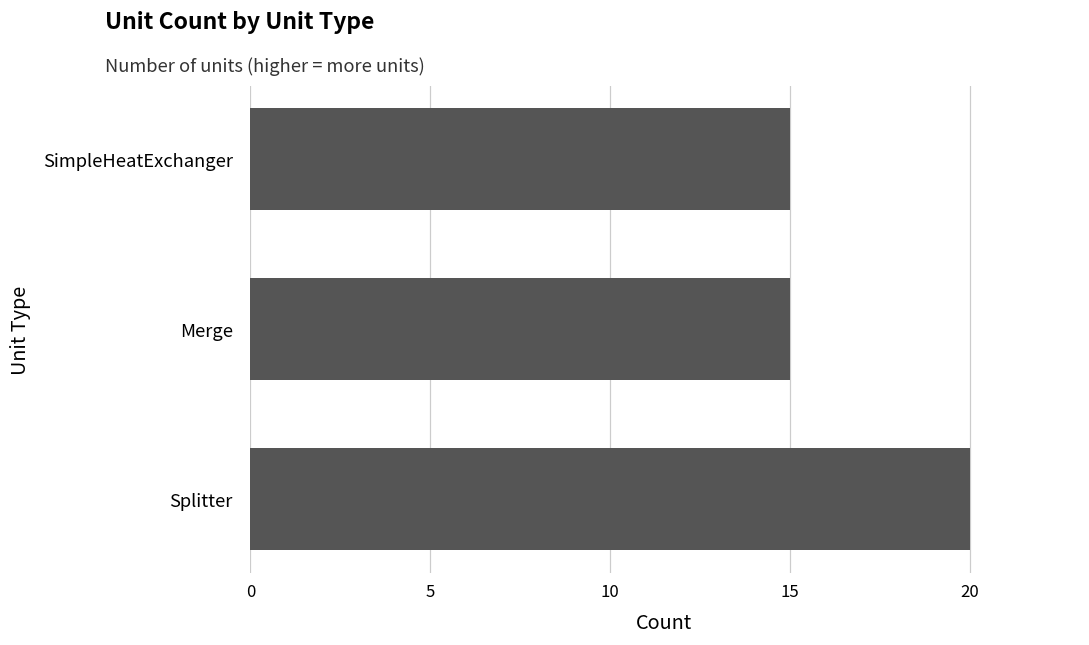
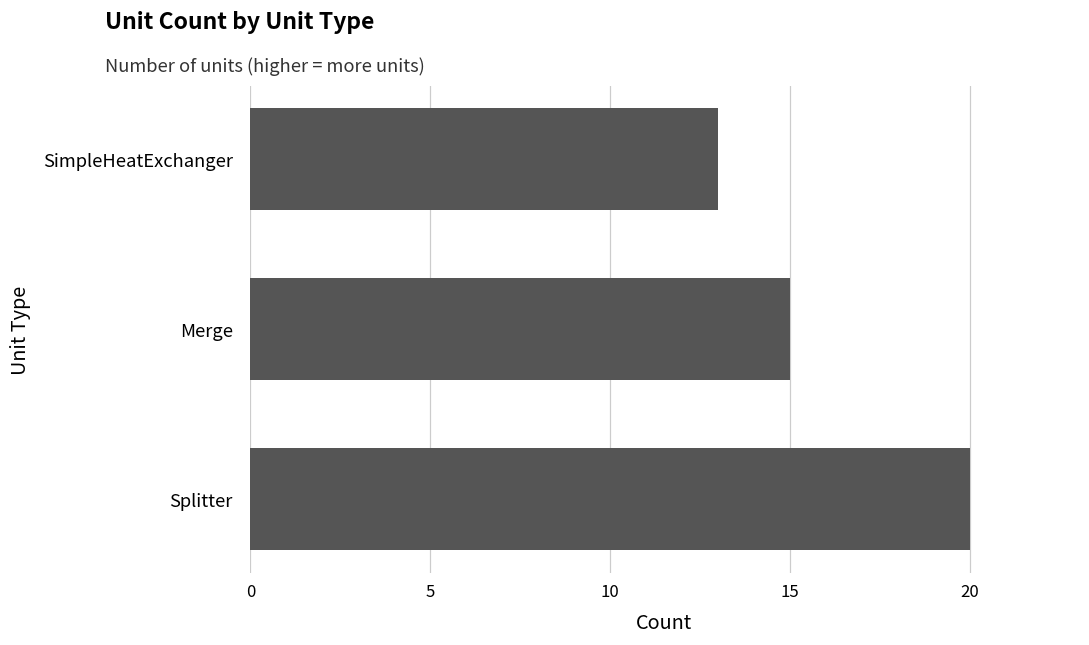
  {
-   "SimpleHeatExchanger": 15,
+   "SimpleHeatExchanger": 13,
    "Merge": 15,
    "Splitter": 20
  }
